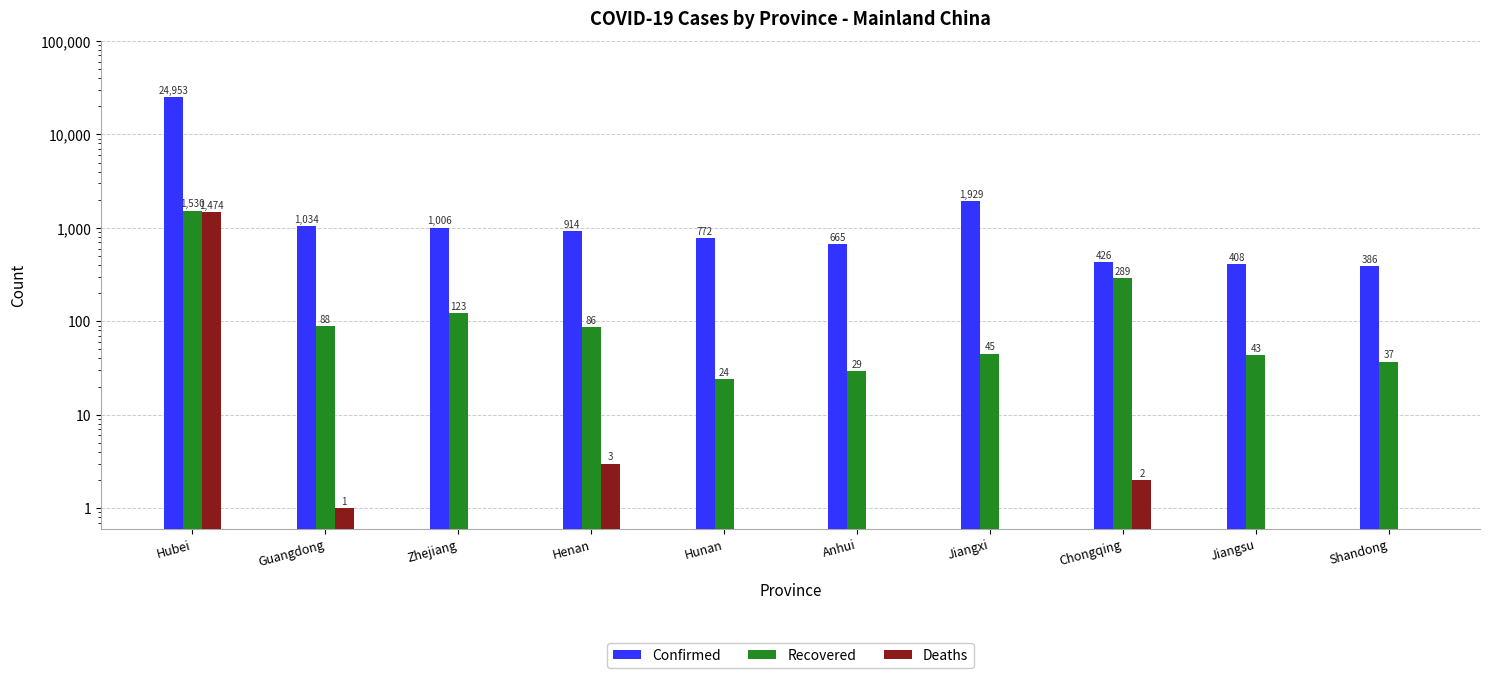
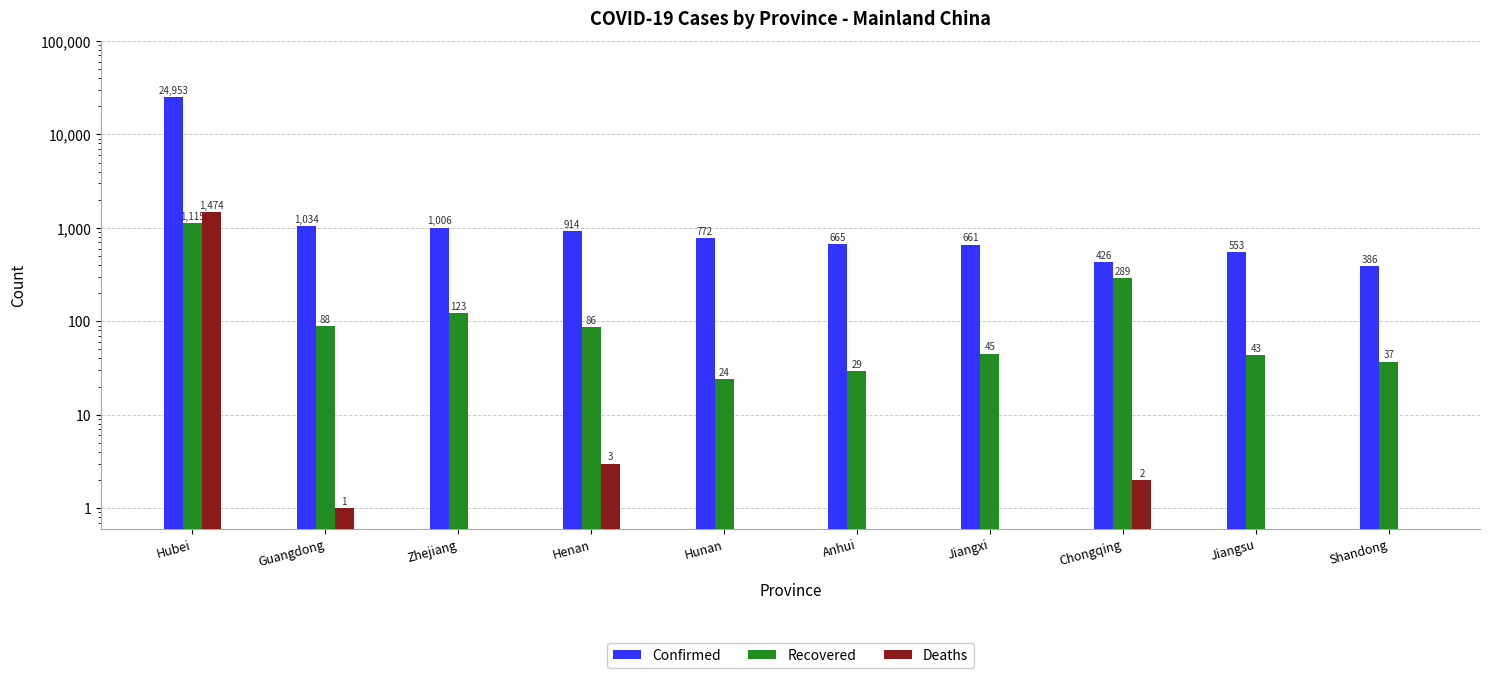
  {
    "Confirmed": {
      "Hubei": "24,953",
      "Guangdong": "1,034",
      "Zhejiang": "1,006",
      "Henan": "914",
      "Hunan": "772",
      "Anhui": "665",
-     "Jiangxi": "1,929",
+     "Jiangxi": "661",
      "Chongqing": "426",
-     "Jiangsu": "408",
+     "Jiangsu": "553",
      "Shandong": "386"
    },
    "Recovered": {
-     "Hubei": "1,530",
+     "Hubei": "1,115",
      "Guangdong": "88",
      "Zhejiang": "123",
      "Henan": "86",
      "Hunan": "24",
      "Anhui": "29",
      "Jiangxi": "45",
      "Chongqing": "289",
      "Jiangsu": "43",
      "Shandong": "37"
    },
    "Deaths": {
      "Guangdong": "1",
      "Henan": "3",
      "Chongqing": "2"
    }
  }
